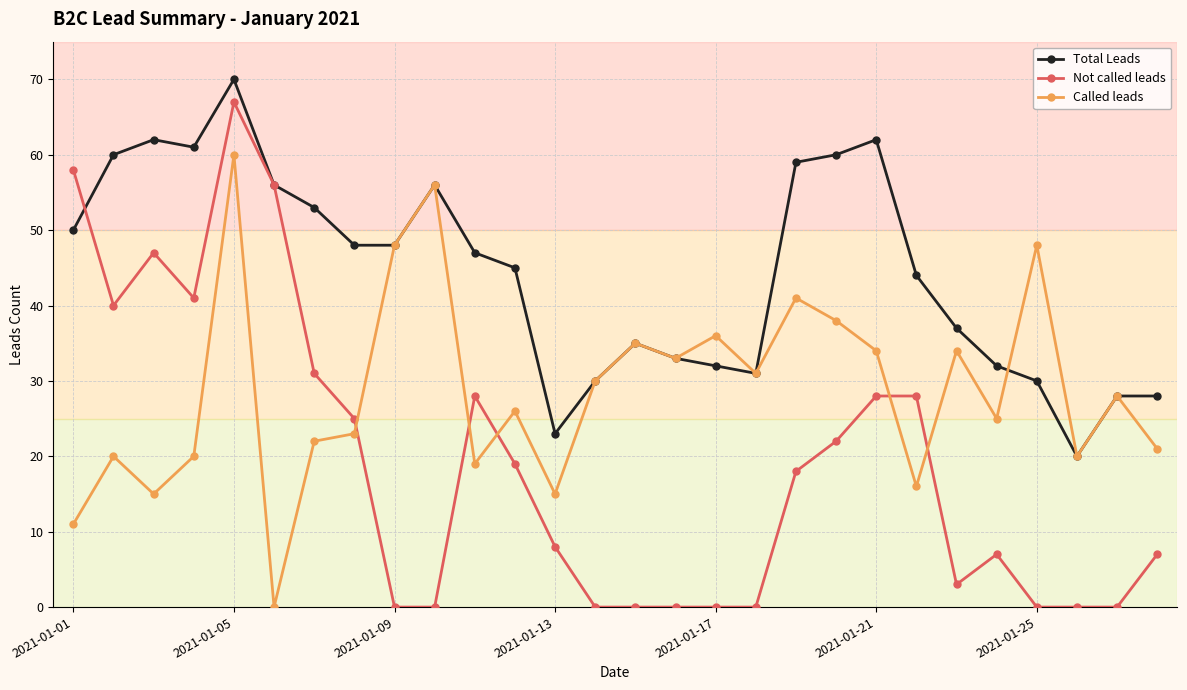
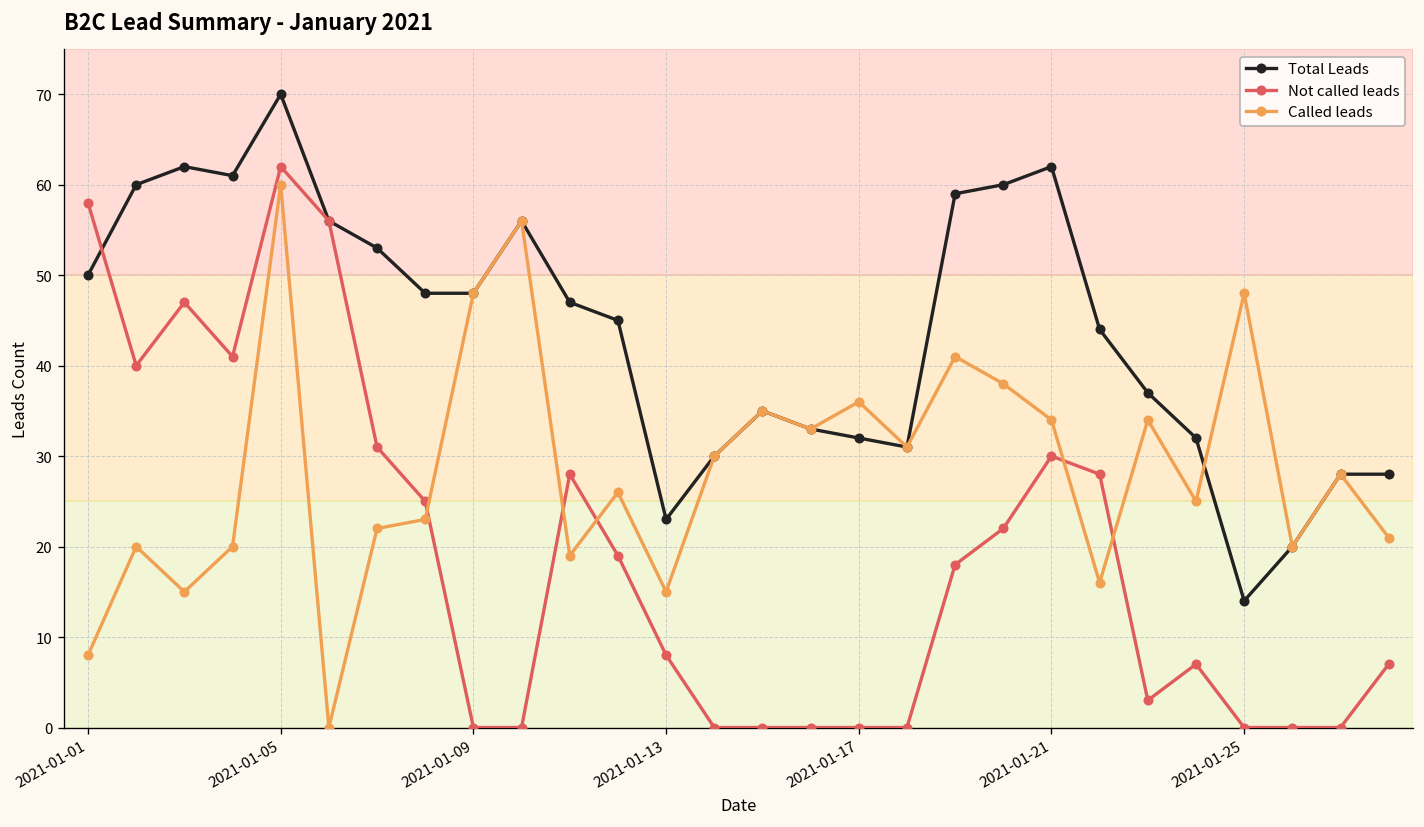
  {
    "Total Leads": {
      "2021-01-01": 50,
      "2021-01-05": 70,
      "2021-01-13": 23,
      "2021-01-17": 32,
      "2021-01-21": 62,
-     "2021-01-25": 30
+     "2021-01-25": 14
    },
    "Not called leads": {
      "2021-01-01": 58,
-     "2021-01-05": 67,
+     "2021-01-05": 62,
      "2021-01-09": 0,
      "2021-01-13": 8,
      "2021-01-17": 0,
-     "2021-01-21": 28,
+     "2021-01-21": 30,
      "2021-01-25": 0
    },
    "Called leads": {
-     "2021-01-01": 11,
+     "2021-01-01": 8,
      "2021-01-05": 60,
      "2021-01-13": 15,
      "2021-01-17": 36,
      "2021-01-21": 34,
      "2021-01-25": 48
    }
  }
